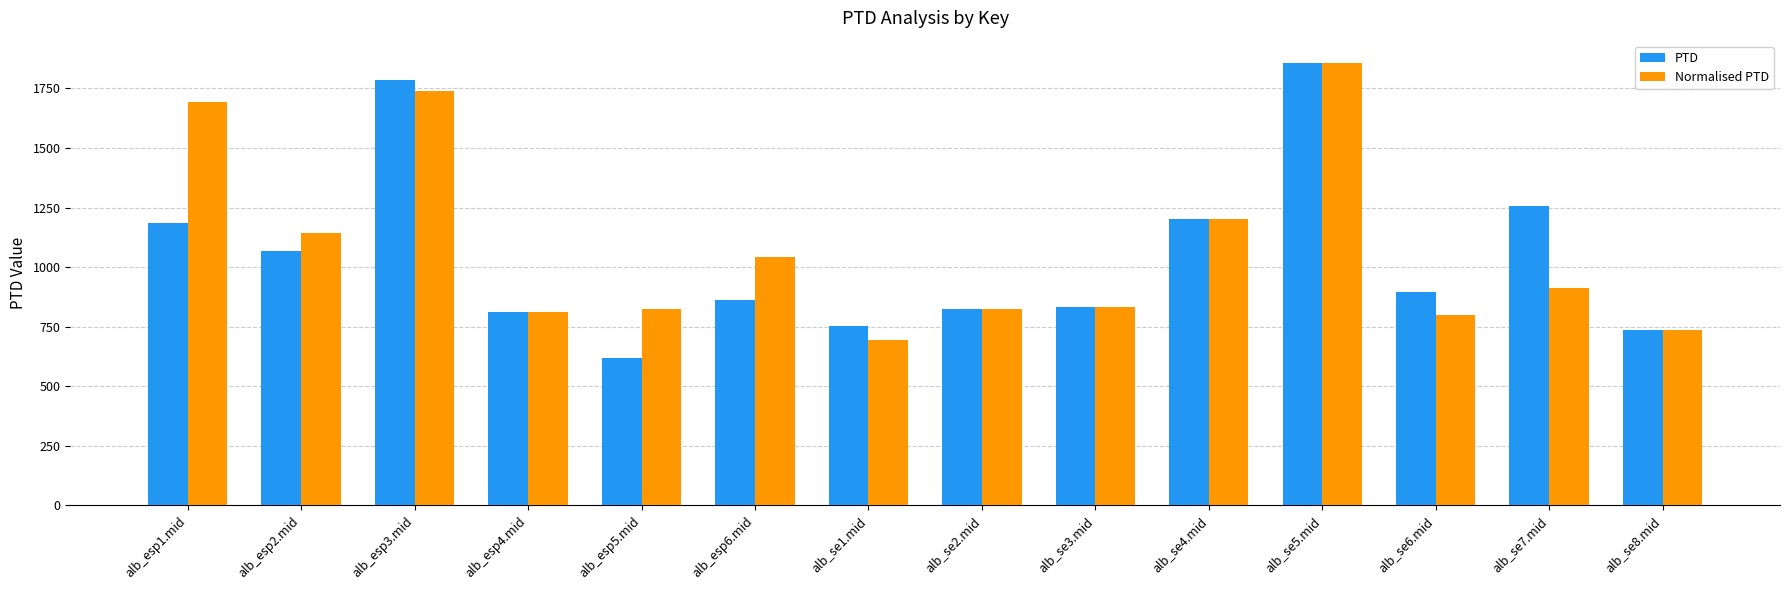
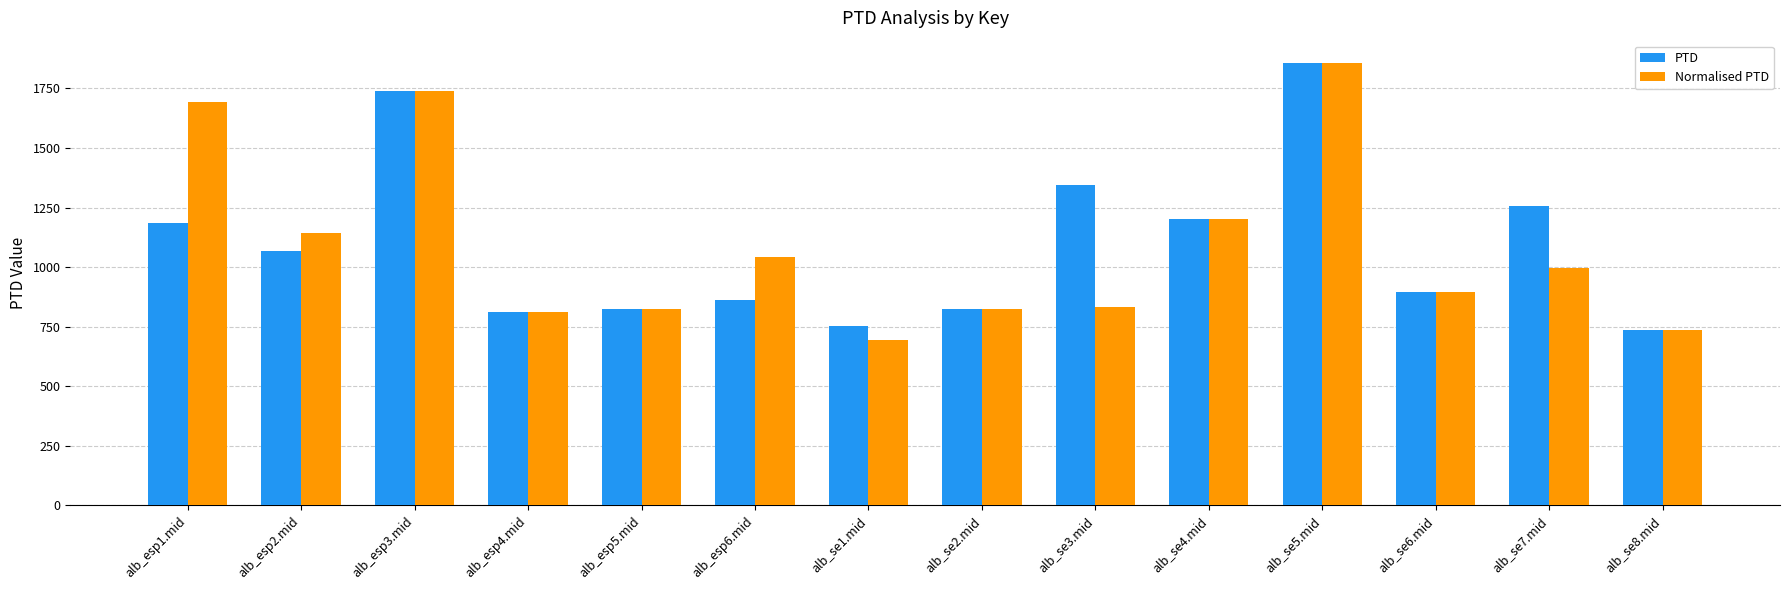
  {
    "PTD": {
      "alb_esp1.mid": 1180,
      "alb_esp2.mid": 1070,
-     "alb_esp3.mid": 1790,
+     "alb_esp3.mid": 1740,
      "alb_esp4.mid": 810,
-     "alb_esp5.mid": 620,
+     "alb_esp5.mid": 830,
      "alb_esp6.mid": 860,
      "alb_se1.mid": 750,
      "alb_se2.mid": 830,
-     "alb_se3.mid": 830,
+     "alb_se3.mid": 1340,
      "alb_se4.mid": 1200,
      "alb_se5.mid": 1860,
      "alb_se6.mid": 900,
      "alb_se7.mid": 1260,
      "alb_se8.mid": 730
    },
    "Normalised PTD": {
      "alb_esp1.mid": 1690,
      "alb_esp2.mid": 1140,
      "alb_esp3.mid": 1740,
      "alb_esp4.mid": 810,
      "alb_esp5.mid": 830,
      "alb_esp6.mid": 1040,
      "alb_se1.mid": 690,
      "alb_se2.mid": 830,
      "alb_se3.mid": 830,
      "alb_se4.mid": 1200,
      "alb_se5.mid": 1860,
-     "alb_se6.mid": 800,
-     "alb_se7.mid": 910,
+     "alb_se6.mid": 900,
+     "alb_se7.mid": 1000,
      "alb_se8.mid": 730
    }
  }
